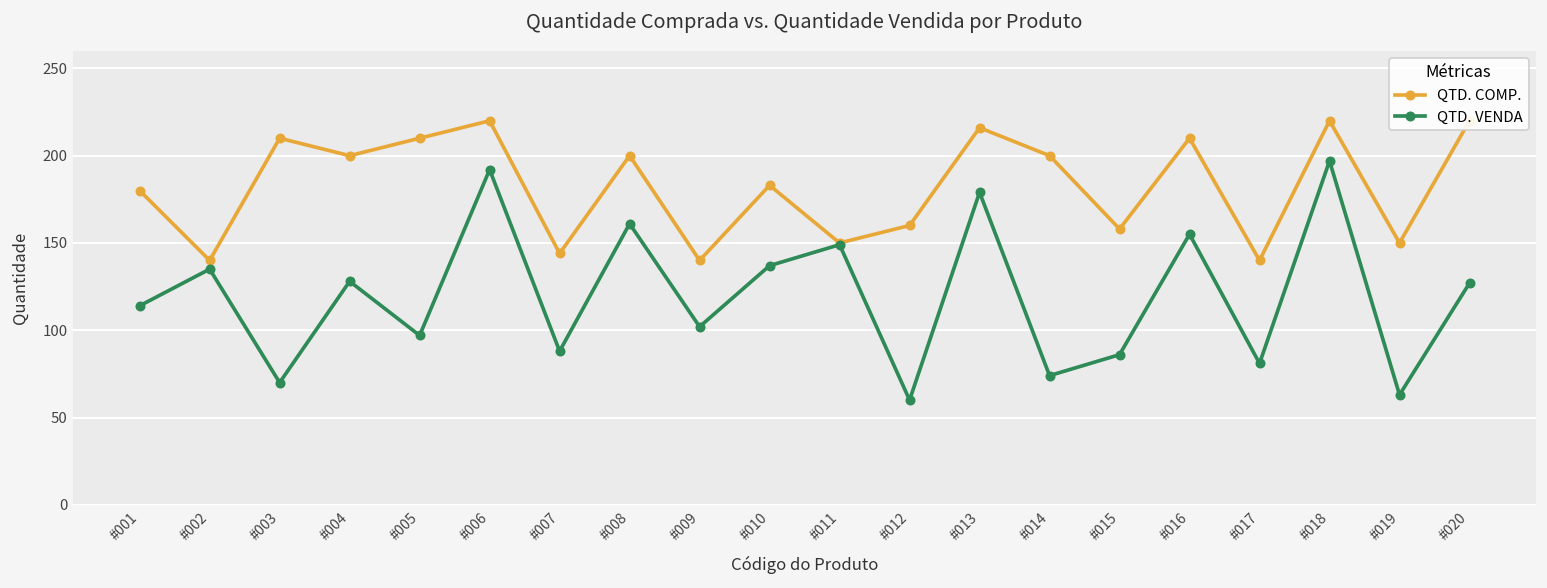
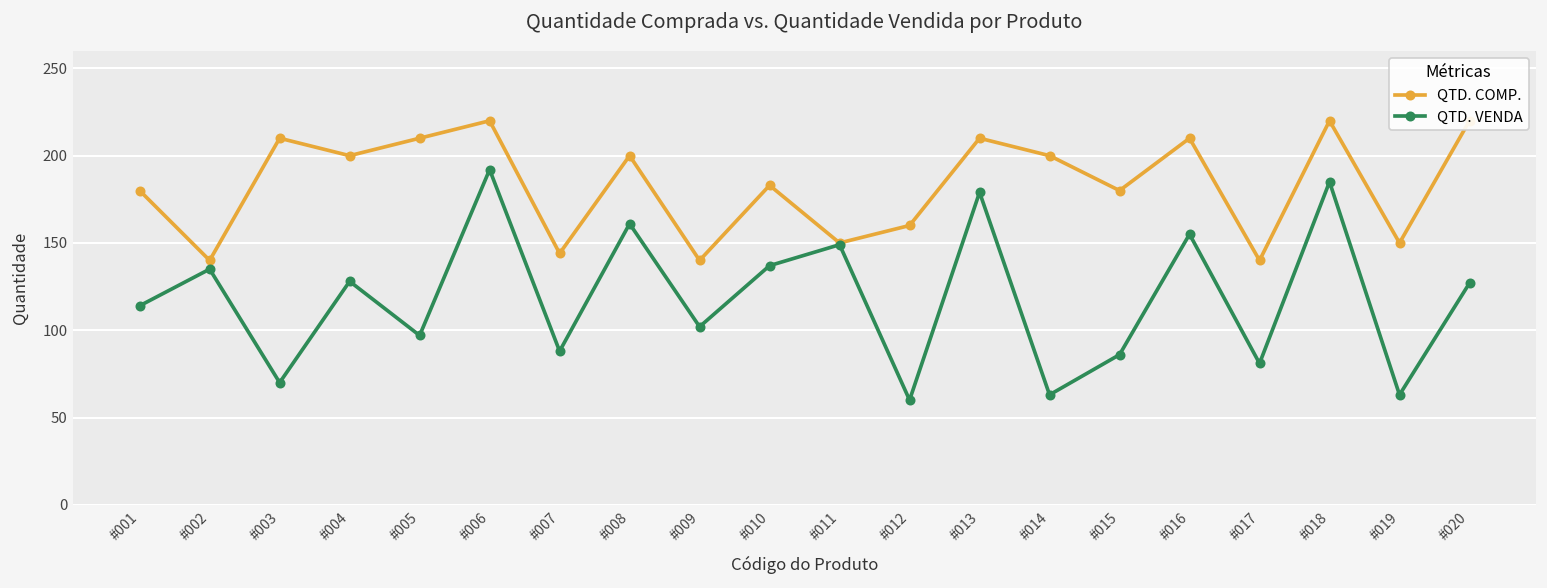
  {
    "QTD. COMP.": {
      "#001": 180,
      "#002": 140,
      "#003": 210,
      "#004": 200,
      "#005": 210,
      "#006": 220,
      "#007": 144,
      "#008": 200,
      "#009": 140,
      "#010": 183,
      "#012": 160,
-     "#013": 216,
+     "#013": 210,
      "#014": 200,
-     "#015": 158,
+     "#015": 180,
      "#016": 210,
      "#017": 140,
      "#018": 220,
      "#019": 150
    },
    "QTD. VENDA": {
      "#001": 114,
      "#002": 135,
      "#003": 70,
      "#004": 128,
      "#005": 97,
      "#006": 192,
      "#007": 88,
      "#008": 161,
      "#009": 102,
      "#010": 137,
      "#012": 60,
      "#013": 179,
-     "#014": 74,
+     "#014": 63,
      "#015": 86,
      "#016": 155,
      "#017": 81,
-     "#018": 197,
+     "#018": 185,
      "#019": 63,
      "#020": 127
    }
  }
